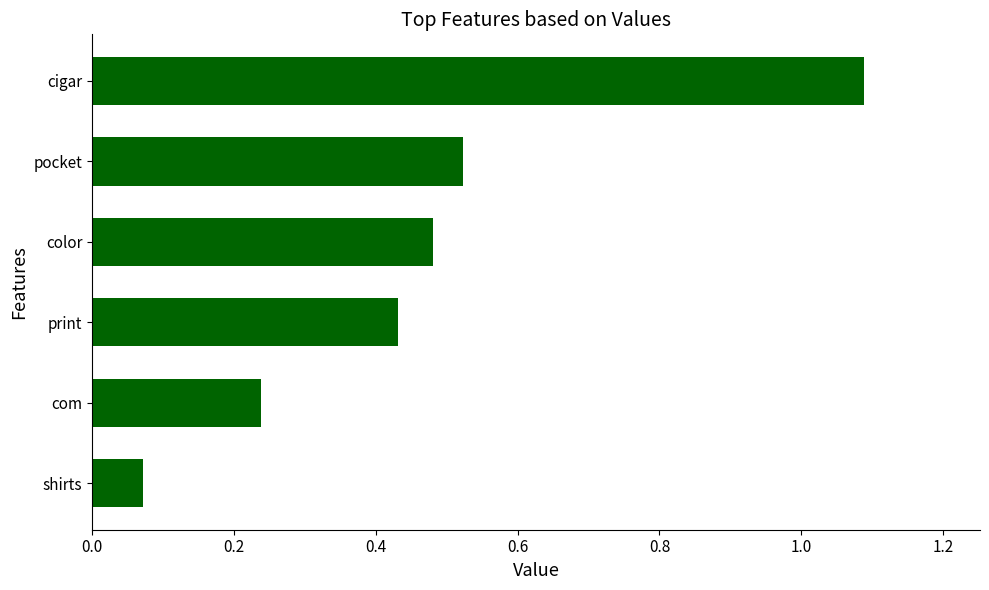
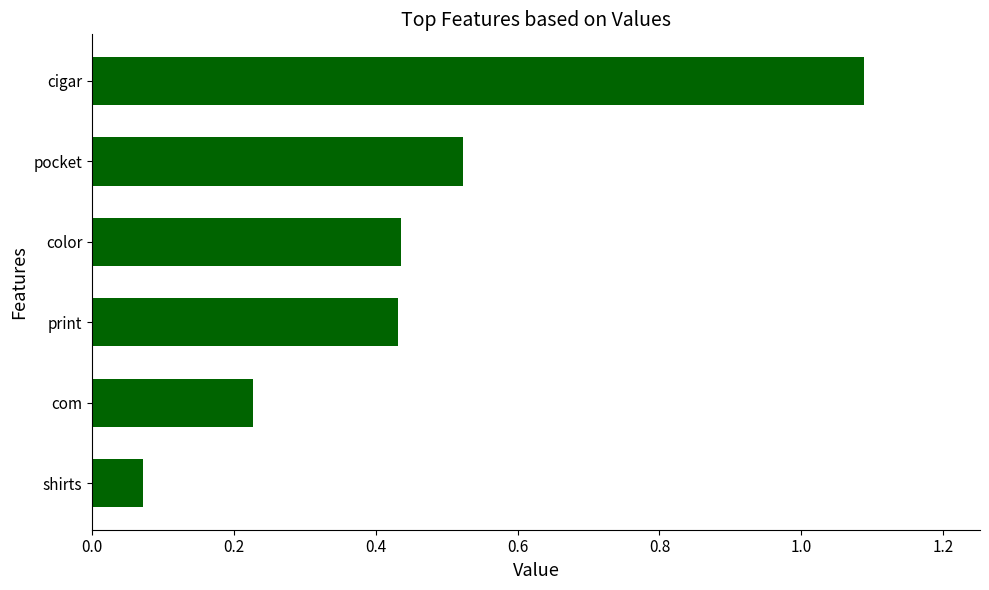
  {
    "cigar": 1.09,
    "pocket": 0.52,
-   "color": 0.48,
+   "color": 0.44,
    "print": 0.43,
-   "com": 0.24,
+   "com": 0.23,
    "shirts": 0.07
  }
